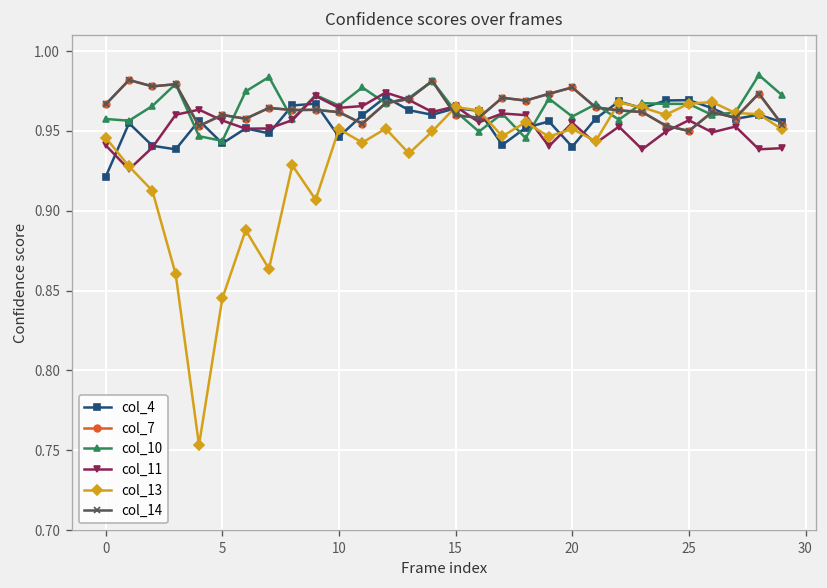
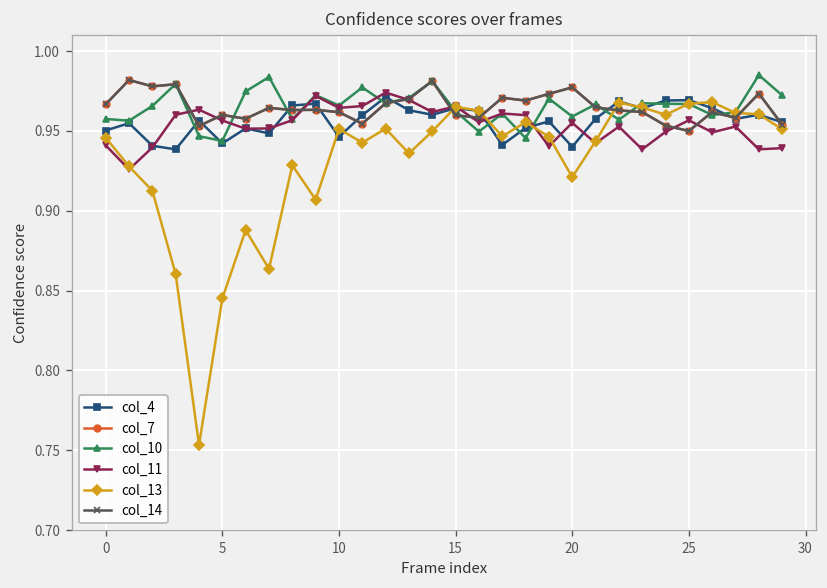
  {
    "col_4": {
-     "0": 0.921,
+     "0": 0.950,
      "10": 0.946,
      "20": 0.940,
      "25": 0.969
    },
    "col_14": {
      "0": 0.967,
      "5": 0.960,
      "10": 0.962,
      "15": 0.960,
      "20": 0.977,
      "25": 0.950
    },
    "col_10": {
      "0": 0.958,
      "15": 0.962,
      "20": 0.959
    },
    "col_11": {
      "0": 0.941,
      "5": 0.957,
      "20": 0.955,
      "25": 0.957
    },
    "col_13": {
      "0": 0.946,
      "5": 0.845,
      "10": 0.951,
-     "20": 0.951
+     "20": 0.921
    }
  }
